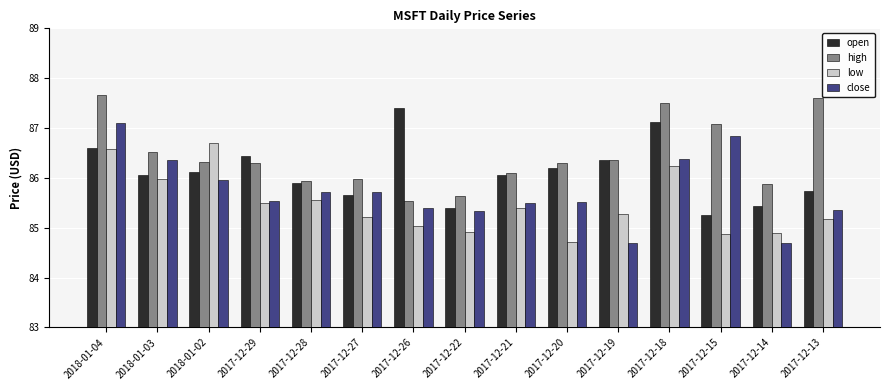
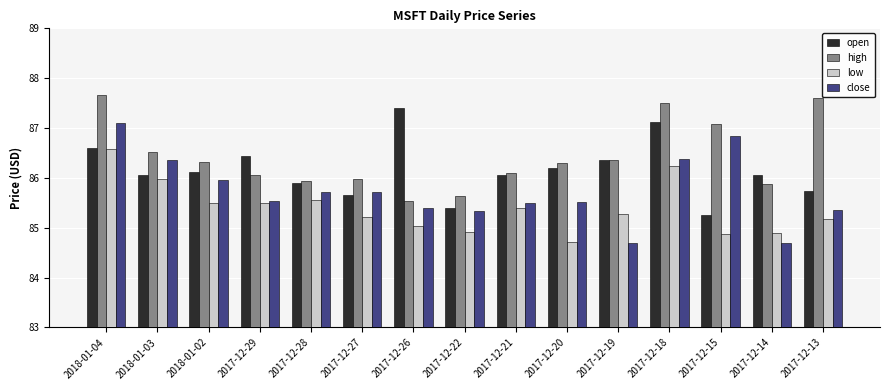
  {
    "open": {
      "2018-01-04": 86.6,
      "2018-01-03": 86.1,
      "2018-01-02": 86.1,
      "2017-12-29": 86.4,
      "2017-12-28": 85.9,
      "2017-12-27": 85.7,
      "2017-12-26": 87.4,
      "2017-12-22": 85.4,
      "2017-12-21": 86.1,
      "2017-12-20": 86.2,
      "2017-12-19": 86.4,
      "2017-12-18": 87.1,
      "2017-12-15": 85.3,
-     "2017-12-14": 85.4,
+     "2017-12-14": 86.1,
      "2017-12-13": 85.7
    },
    "high": {
      "2018-01-04": 87.7,
      "2018-01-03": 86.5,
      "2018-01-02": 86.3,
-     "2017-12-29": 86.3,
+     "2017-12-29": 86.1,
      "2017-12-28": 85.9,
      "2017-12-27": 86.0,
      "2017-12-26": 85.5,
      "2017-12-22": 85.6,
      "2017-12-21": 86.1,
      "2017-12-20": 86.3,
      "2017-12-19": 86.4,
      "2017-12-18": 87.5,
      "2017-12-15": 87.1,
      "2017-12-14": 85.9,
      "2017-12-13": 87.6
    },
    "low": {
      "2018-01-04": 86.6,
      "2018-01-03": 86.0,
-     "2018-01-02": 86.7,
+     "2018-01-02": 85.5,
      "2017-12-29": 85.5,
      "2017-12-28": 85.6,
      "2017-12-27": 85.2,
      "2017-12-26": 85.0,
      "2017-12-22": 84.9,
      "2017-12-21": 85.4,
      "2017-12-20": 84.7,
      "2017-12-19": 85.3,
      "2017-12-18": 86.2,
      "2017-12-15": 84.9,
      "2017-12-14": 84.9,
      "2017-12-13": 85.2
    },
    "close": {
      "2018-01-04": 87.1,
      "2018-01-03": 86.4,
      "2018-01-02": 86.0,
      "2017-12-29": 85.5,
      "2017-12-28": 85.7,
      "2017-12-27": 85.7,
      "2017-12-26": 85.4,
      "2017-12-22": 85.3,
      "2017-12-21": 85.5,
      "2017-12-20": 85.5,
      "2017-12-19": 84.7,
      "2017-12-18": 86.4,
      "2017-12-15": 86.9,
      "2017-12-14": 84.7,
      "2017-12-13": 85.4
    }
  }
